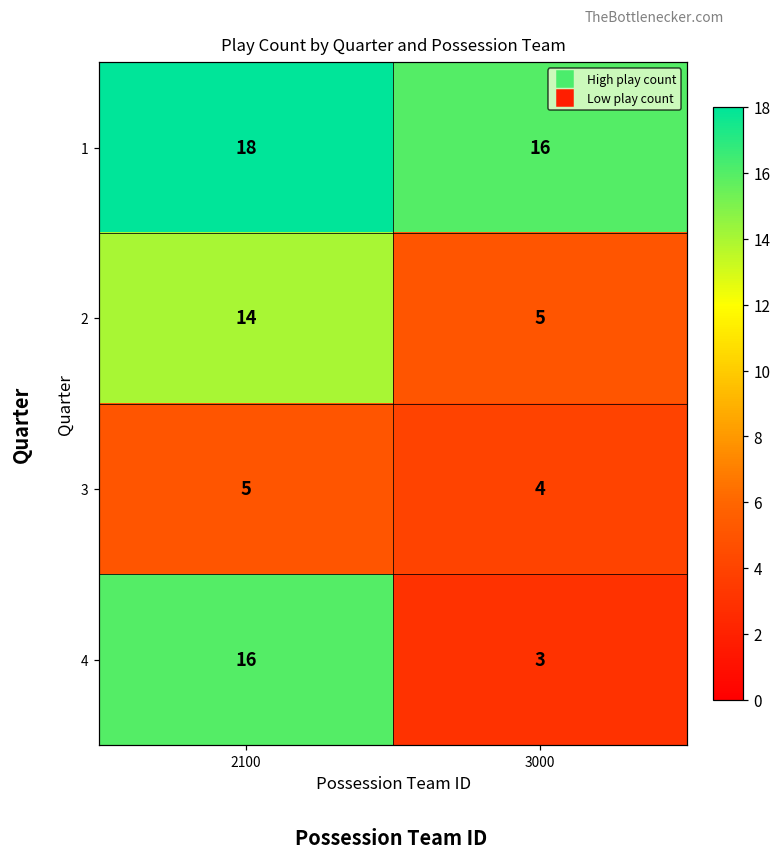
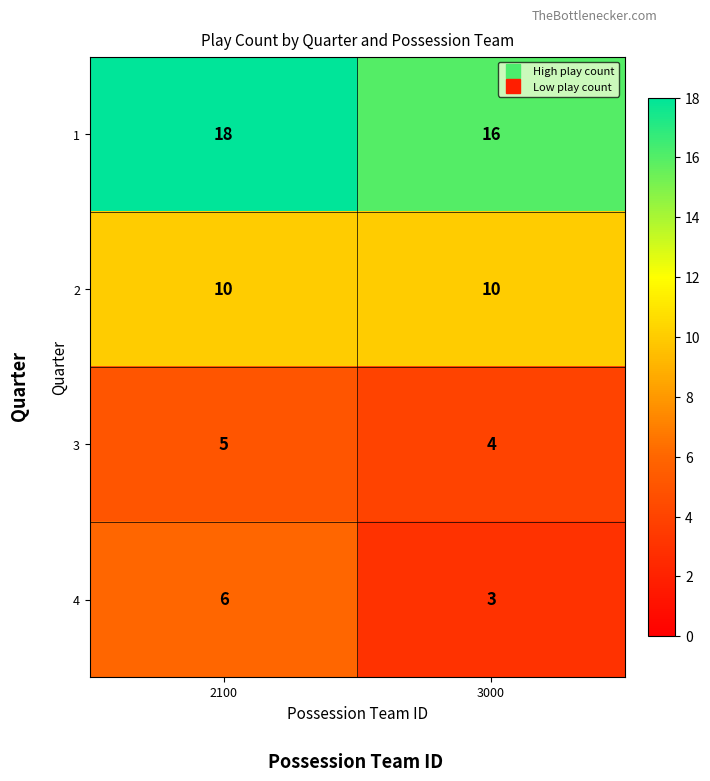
  {
    "1": {
      "2100": 18,
      "3000": 16
    },
    "2": {
-     "2100": 14,
-     "3000": 5
+     "2100": 10,
+     "3000": 10
    },
    "3": {
      "2100": 5,
      "3000": 4
    },
    "4": {
-     "2100": 16,
+     "2100": 6,
      "3000": 3
    }
  }
